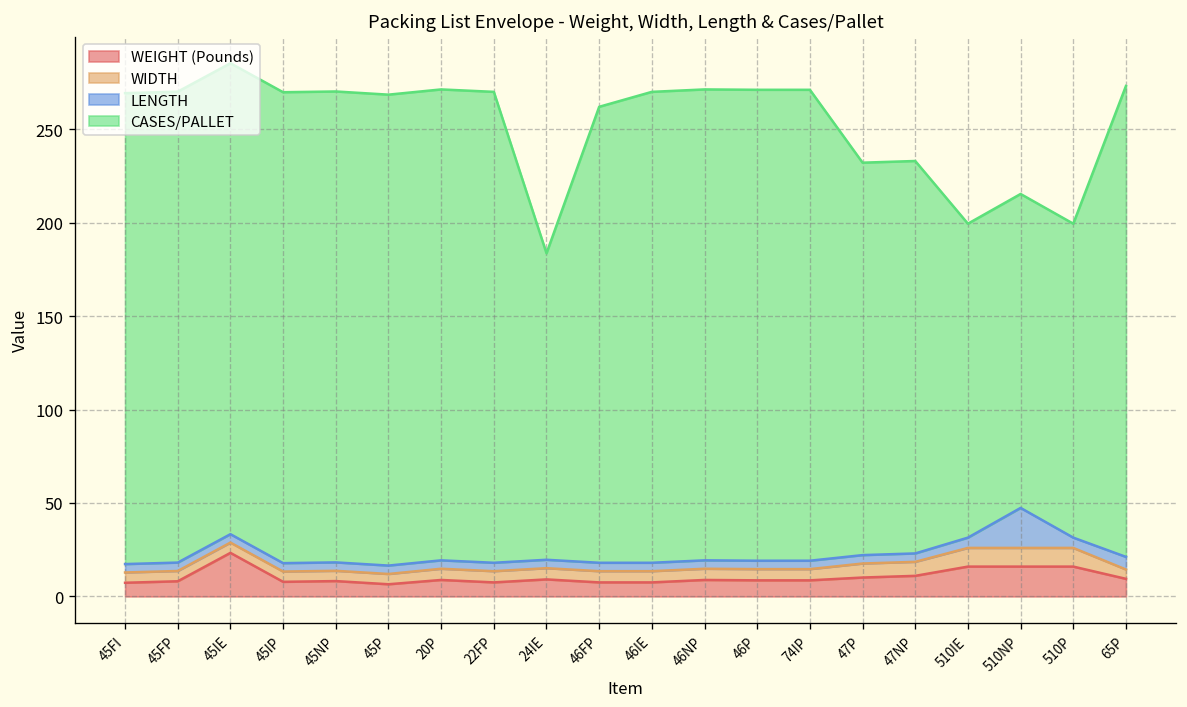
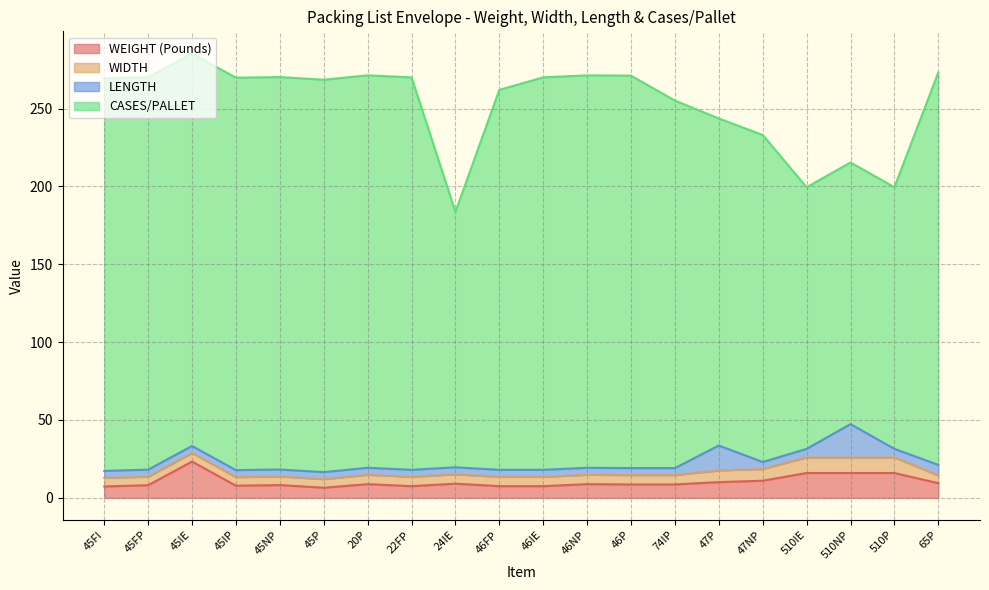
  {
    "WEIGHT (Pounds)": {
      "45FI": 7,
      "45FP": 8,
      "45IE": 23,
      "45IP": 8,
      "45NP": 8,
      "45P": 7,
      "20P": 9,
      "22FP": 8,
      "24IE": 9,
      "46FP": 8,
      "46IE": 8,
      "46NP": 9,
      "46P": 9,
      "74IP": 9,
      "47P": 10,
      "47NP": 11,
      "510IE": 16,
      "510NP": 16,
      "510P": 16,
      "65P": 9
    },
    "WIDTH": {
      "45FI": 6,
      "45FP": 6,
      "45IE": 6,
      "45IP": 6,
      "45NP": 6,
      "45P": 6,
      "20P": 6,
      "22FP": 6,
      "24IE": 6,
      "46FP": 6,
      "46IE": 6,
      "46NP": 6,
      "46P": 6,
      "74IP": 6,
      "47P": 8,
      "47NP": 8,
      "510IE": 10,
      "510NP": 10,
      "510P": 10,
      "65P": 5
    },
    "LENGTH": {
      "45FI": 5,
      "45FP": 5,
      "45IE": 4,
      "45IP": 5,
      "45NP": 5,
      "45P": 5,
      "20P": 5,
      "22FP": 5,
      "24IE": 5,
      "46FP": 5,
      "46IE": 5,
      "46NP": 5,
      "46P": 5,
      "74IP": 5,
-     "47P": 5,
+     "47P": 16,
      "47NP": 5,
      "510IE": 6,
      "510NP": 21,
      "510P": 6,
      "65P": 7
    },
    "CASES/PALLET": {
      "45IP": 252,
      "45NP": 252,
      "45P": 252,
      "20P": 252,
      "22FP": 252,
      "24IE": 164,
      "46FP": 244,
      "46IE": 252,
      "46NP": 252,
      "46P": 252,
-     "74IP": 252,
+     "74IP": 236,
      "47P": 210,
      "47NP": 210,
      "510IE": 168,
      "510NP": 168,
      "510P": 168,
      "65P": 252
    }
  }
